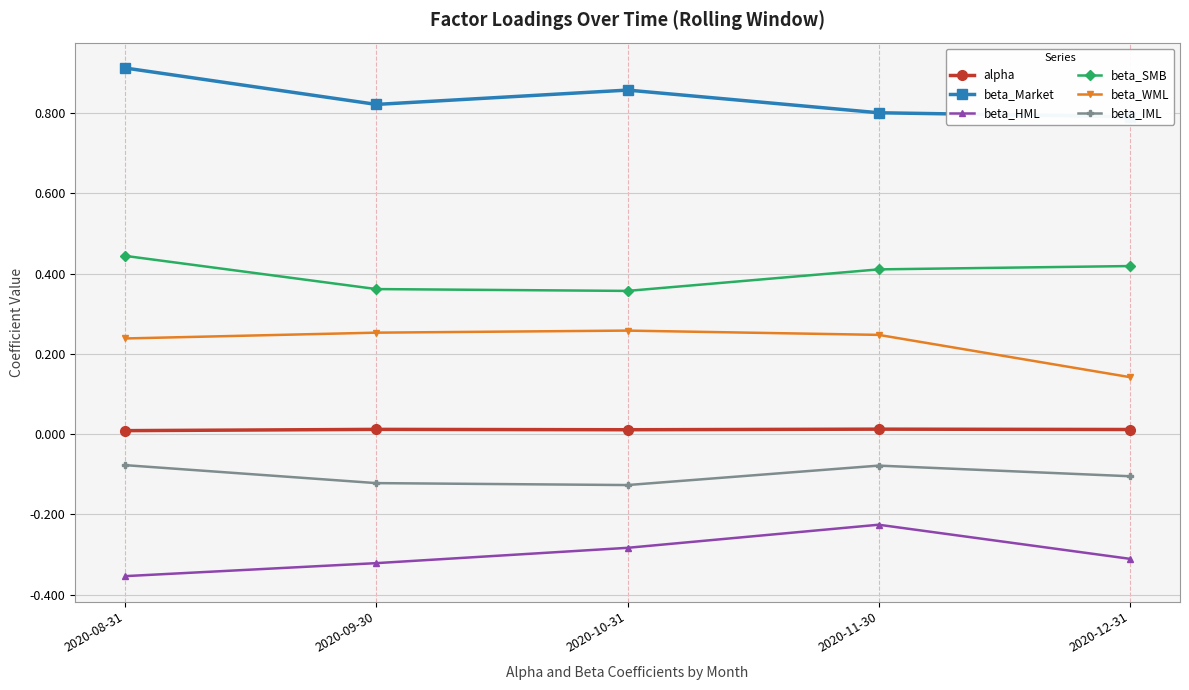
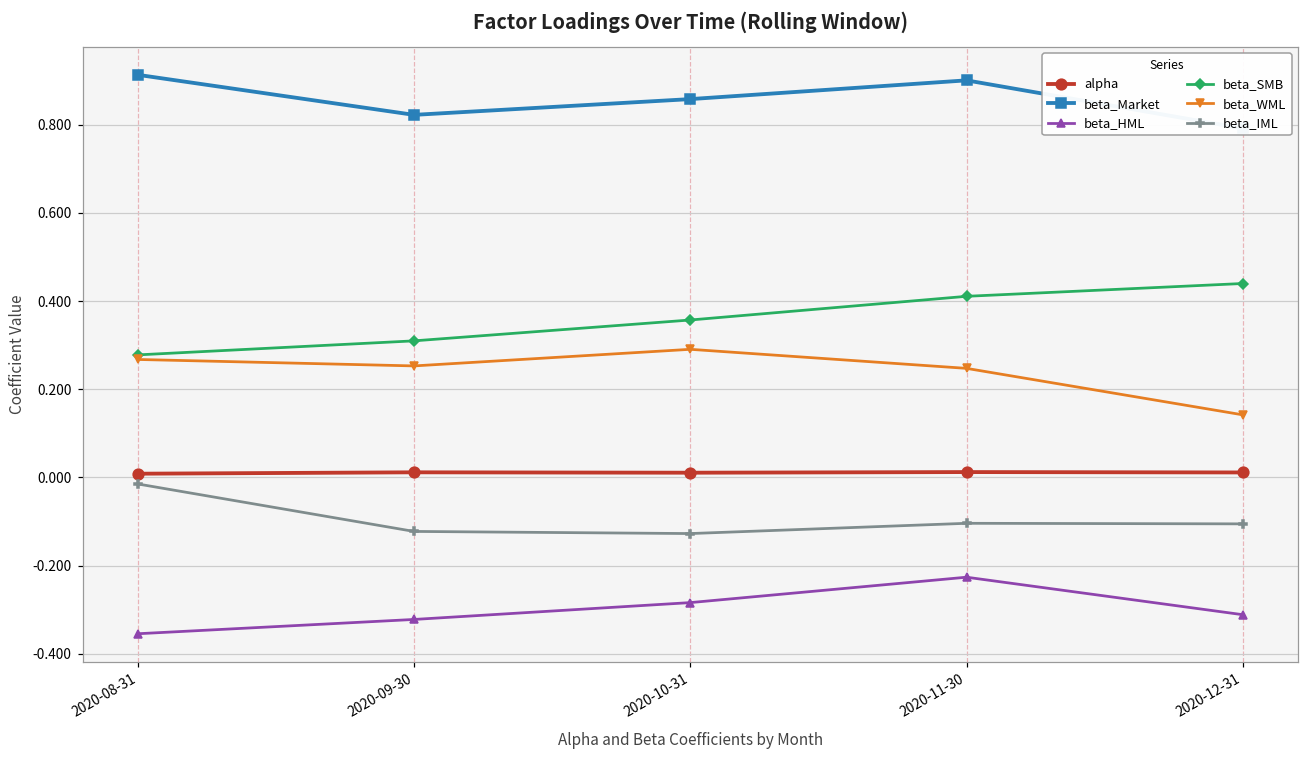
  {
    "alpha": {
      "2020-08-31": 0.01,
      "2020-09-30": 0.01,
      "2020-10-31": 0.01,
      "2020-11-30": 0.01,
      "2020-12-31": 0.01
    },
    "beta_Market": {
      "2020-08-31": 0.91,
      "2020-09-30": 0.82,
      "2020-10-31": 0.86,
-     "2020-11-30": 0.80
+     "2020-11-30": 0.90
    },
    "beta_HML": {
      "2020-08-31": -0.35,
      "2020-09-30": -0.32,
      "2020-10-31": -0.28,
      "2020-11-30": -0.23,
      "2020-12-31": -0.31
    },
    "beta_SMB": {
-     "2020-08-31": 0.44,
-     "2020-09-30": 0.36,
+     "2020-08-31": 0.28,
+     "2020-09-30": 0.31,
      "2020-10-31": 0.36,
      "2020-11-30": 0.41,
-     "2020-12-31": 0.42
+     "2020-12-31": 0.44
    },
    "beta_WML": {
-     "2020-08-31": 0.24,
+     "2020-08-31": 0.27,
      "2020-09-30": 0.25,
-     "2020-10-31": 0.26,
+     "2020-10-31": 0.29,
      "2020-11-30": 0.25,
      "2020-12-31": 0.14
    },
    "beta_IML": {
-     "2020-08-31": -0.08,
+     "2020-08-31": -0.01,
      "2020-09-30": -0.12,
      "2020-10-31": -0.13,
-     "2020-11-30": -0.08,
+     "2020-11-30": -0.10,
      "2020-12-31": -0.11
    }
  }
